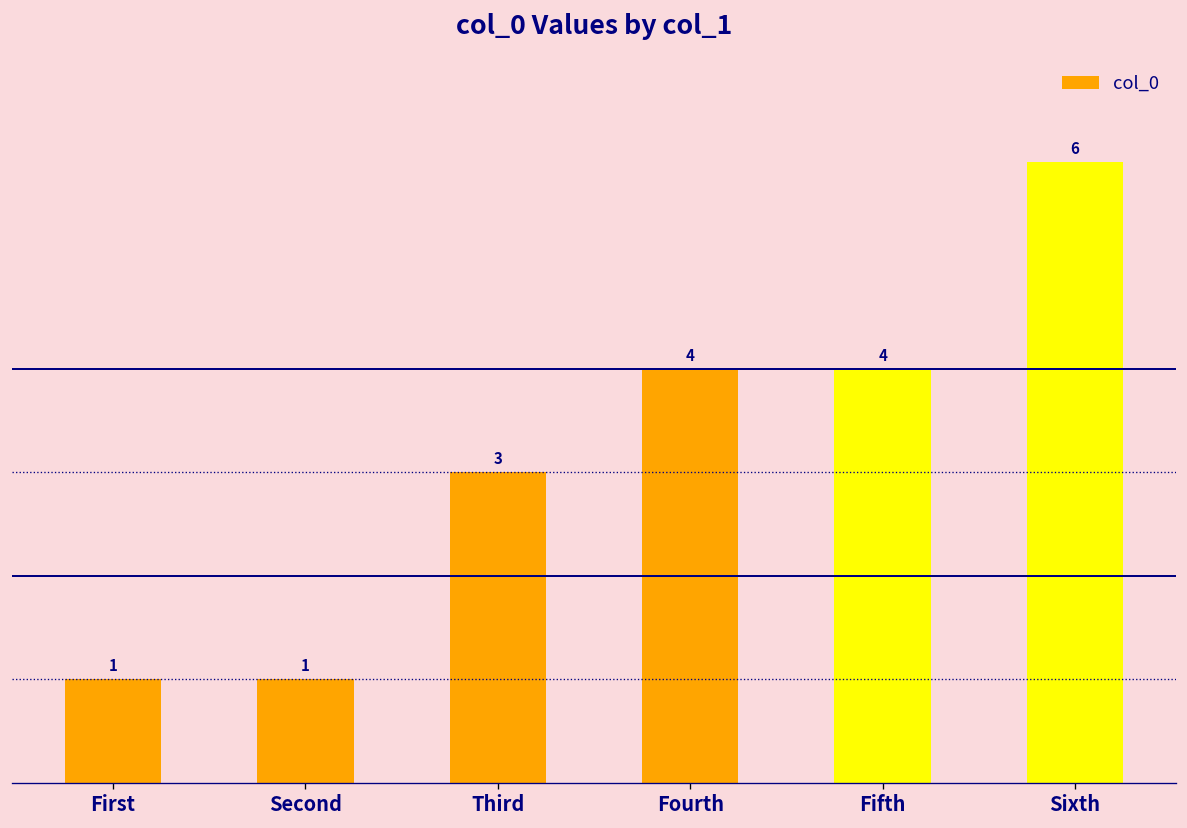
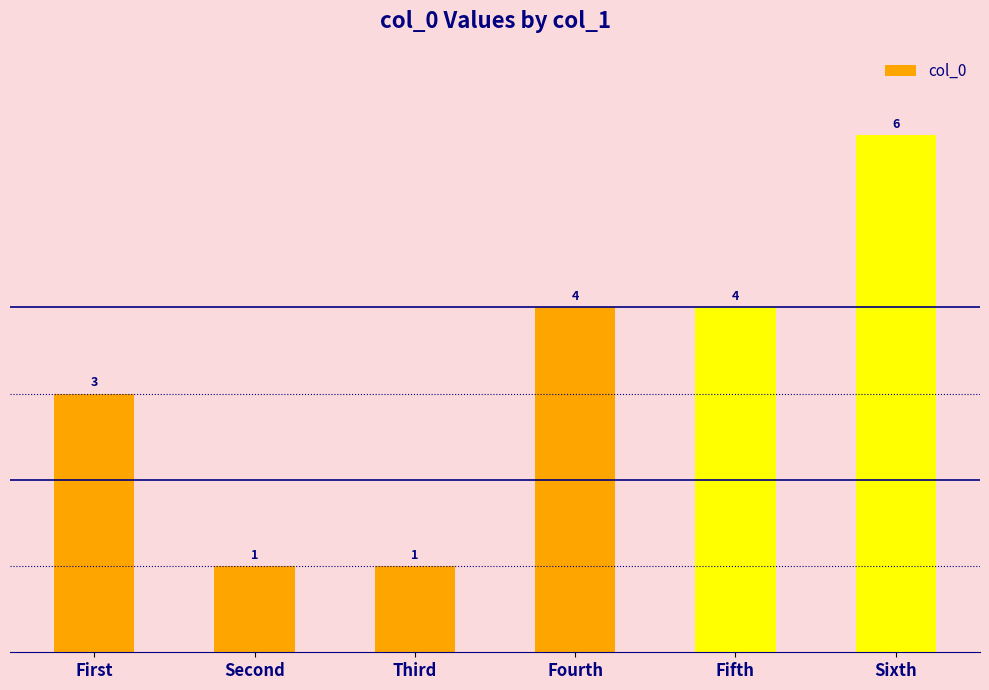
  {
-   "First": 1,
+   "First": 3,
    "Second": 1,
-   "Third": 3,
+   "Third": 1,
    "Fourth": 4,
    "Fifth": 4,
    "Sixth": 6
  }
